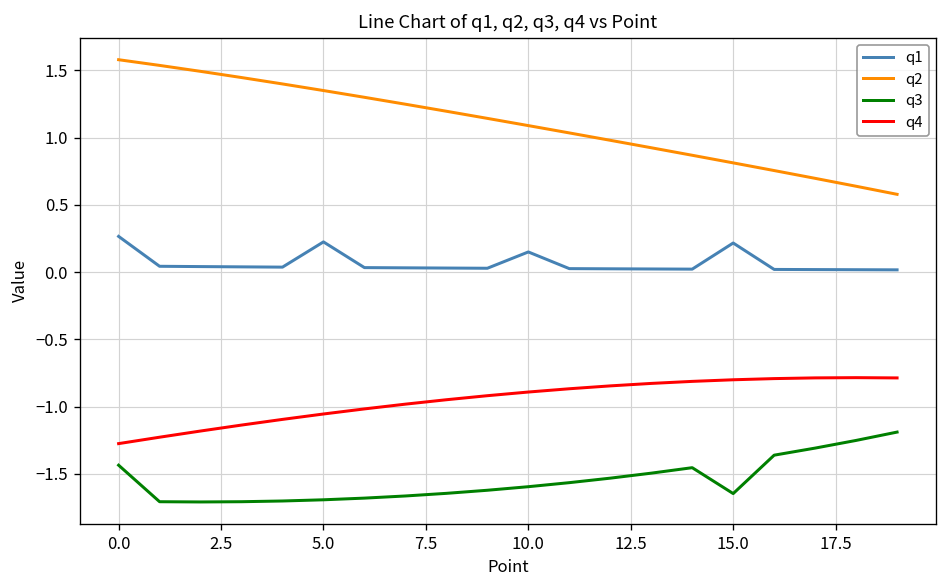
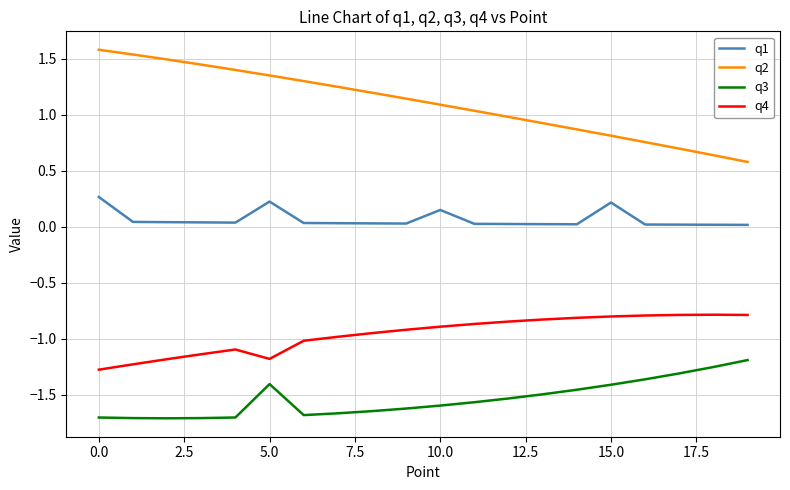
  {
    "q1": {
      "0.0": 0.27,
      "5.0": 0.23,
      "10.0": 0.15,
      "15.0": 0.22
    },
    "q2": {
      "0.0": 1.58,
      "5.0": 1.35,
      "10.0": 1.09,
      "15.0": 0.81
    },
    "q3": {
-     "0.0": -1.44,
-     "5.0": -1.69,
+     "0.0": -1.70,
+     "5.0": -1.40,
      "10.0": -1.59,
-     "15.0": -1.65
+     "15.0": -1.41
    },
    "q4": {
      "0.0": -1.27,
-     "5.0": -1.05,
+     "5.0": -1.18,
      "10.0": -0.89,
      "15.0": -0.80
    }
  }
